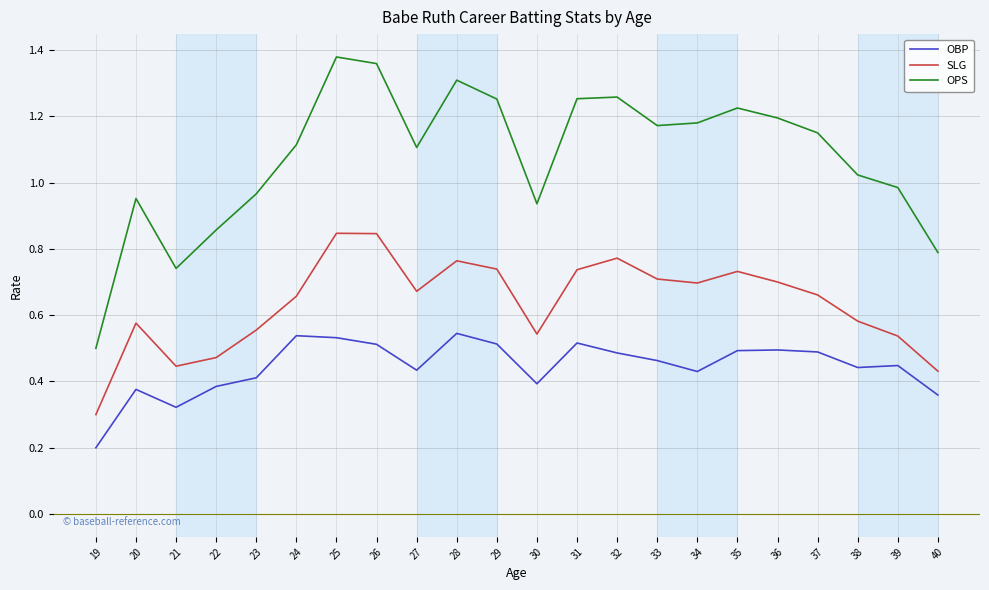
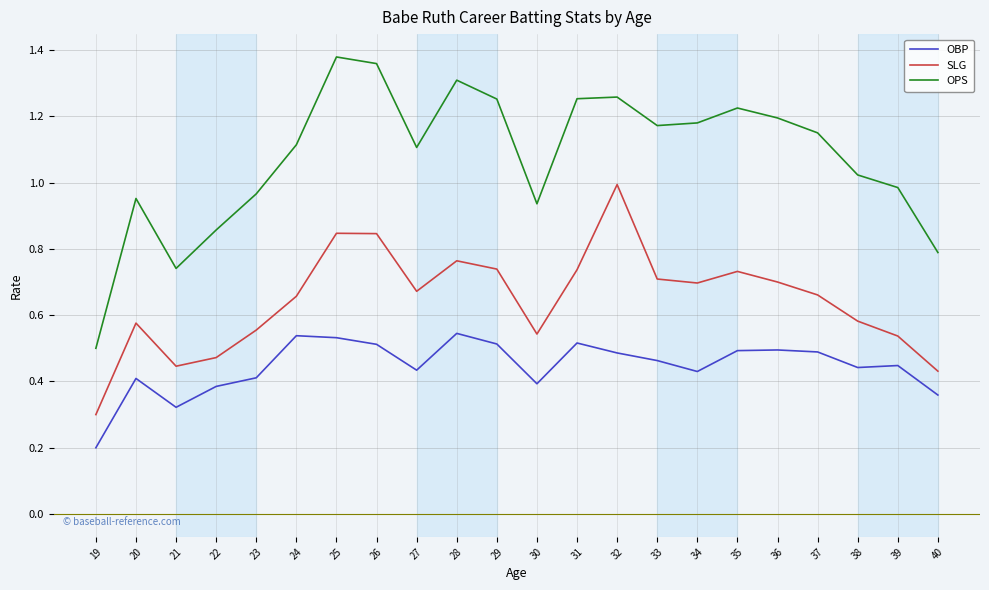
  {
    "OBP": {
      "19": 0.20,
-     "20": 0.38,
+     "20": 0.41,
      "21": 0.32,
      "22": 0.39,
      "23": 0.41,
      "24": 0.54,
      "25": 0.53,
      "26": 0.51,
      "27": 0.43,
      "28": 0.55,
      "29": 0.51,
      "30": 0.39,
      "31": 0.52,
      "32": 0.49,
      "33": 0.46,
      "34": 0.43,
      "35": 0.49,
      "36": 0.50,
      "37": 0.49,
      "38": 0.44,
      "39": 0.45,
      "40": 0.36
    },
    "SLG": {
      "19": 0.30,
      "20": 0.58,
      "21": 0.45,
      "22": 0.47,
      "23": 0.56,
      "24": 0.66,
      "25": 0.85,
      "26": 0.85,
      "27": 0.67,
      "28": 0.76,
      "29": 0.74,
      "30": 0.54,
      "31": 0.74,
-     "32": 0.77,
+     "32": 0.99,
      "33": 0.71,
      "34": 0.70,
      "35": 0.73,
      "36": 0.70,
      "37": 0.66,
      "38": 0.58,
      "39": 0.54,
      "40": 0.43
    },
    "OPS": {
      "19": 0.50,
      "20": 0.95,
      "21": 0.74,
      "22": 0.86,
      "23": 0.97,
      "24": 1.11,
      "25": 1.38,
      "26": 1.36,
      "27": 1.11,
      "28": 1.31,
      "29": 1.25,
      "30": 0.94,
      "31": 1.25,
      "32": 1.26,
      "33": 1.17,
      "34": 1.18,
      "35": 1.23,
      "36": 1.20,
      "37": 1.15,
      "38": 1.02,
      "39": 0.99,
      "40": 0.79
    }
  }
